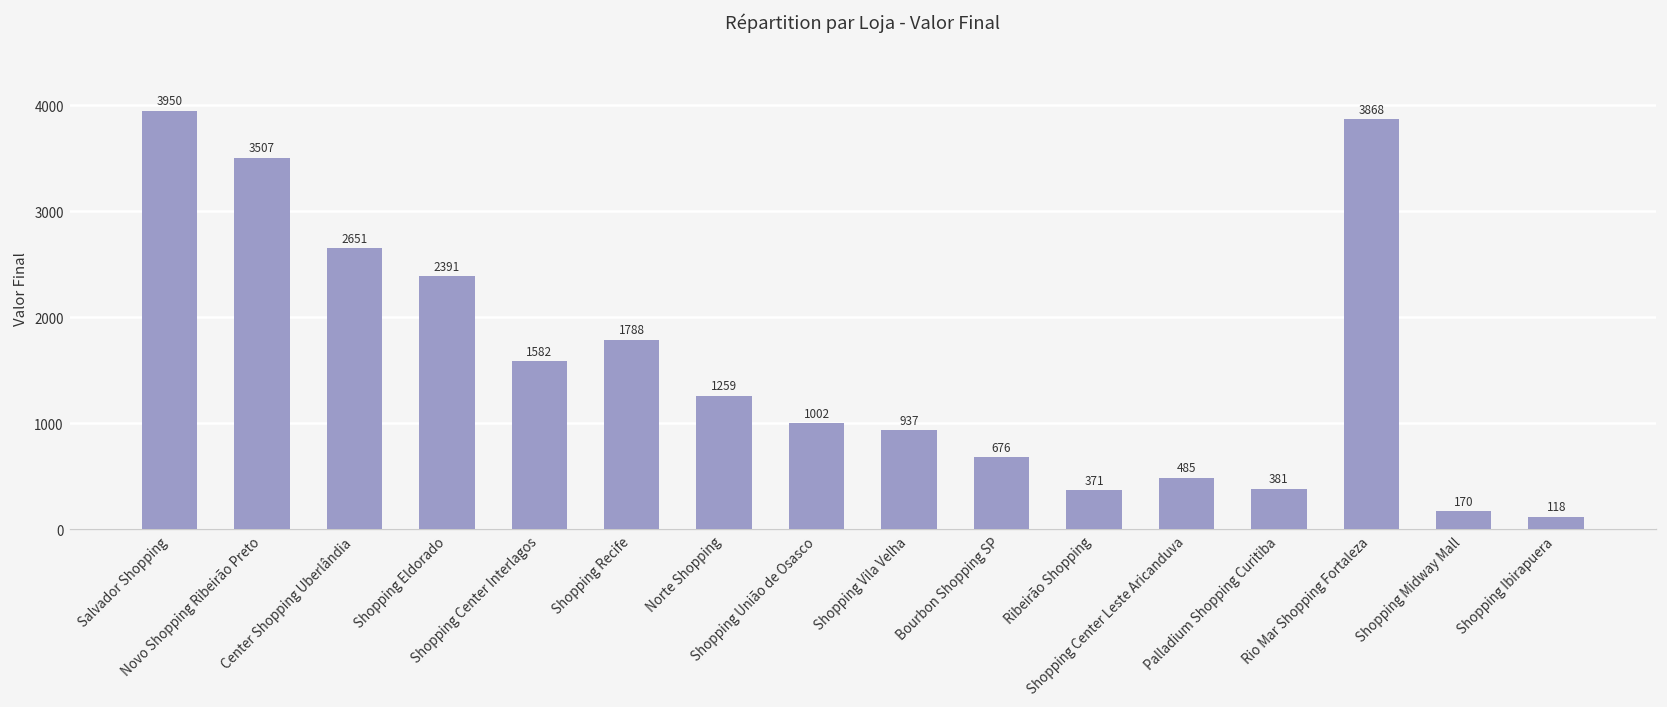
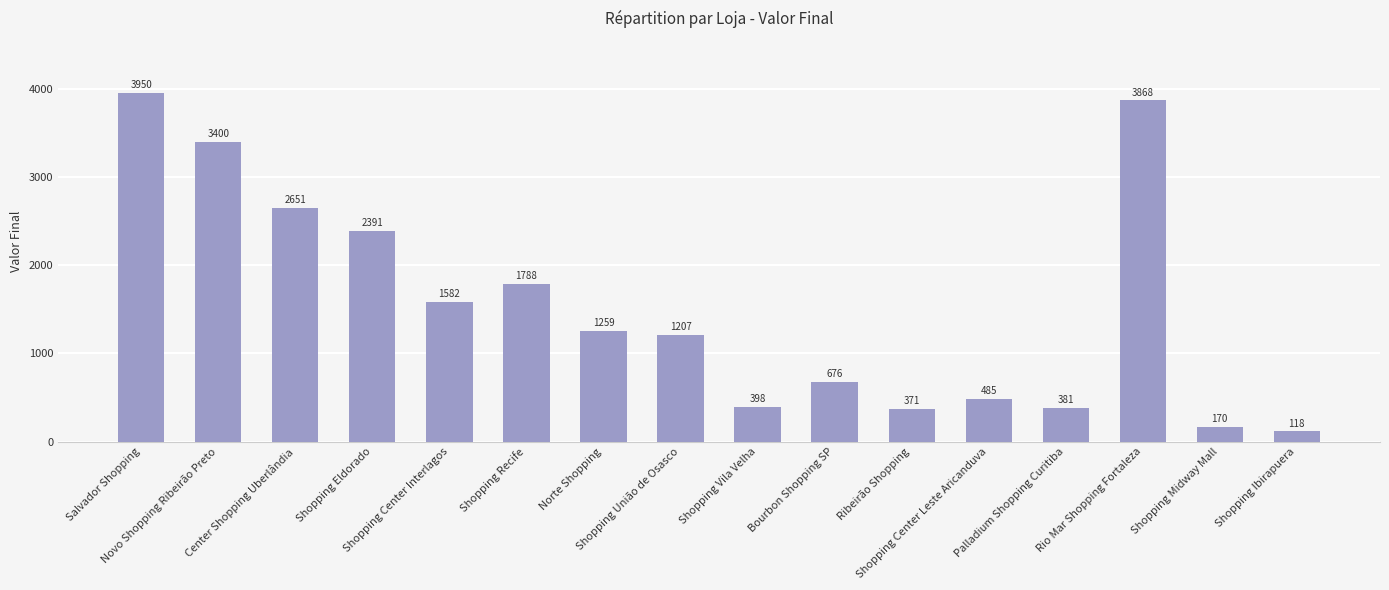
  {
    "Salvador Shopping": 3950,
-   "Novo Shopping Ribeirão Preto": 3507,
+   "Novo Shopping Ribeirão Preto": 3400,
    "Center Shopping Uberlândia": 2651,
    "Shopping Eldorado": 2391,
    "Shopping Center Interlagos": 1582,
    "Shopping Recife": 1788,
    "Norte Shopping": 1259,
-   "Shopping União de Osasco": 1002,
-   "Shopping Vila Velha": 937,
+   "Shopping União de Osasco": 1207,
+   "Shopping Vila Velha": 398,
    "Bourbon Shopping SP": 676,
    "Ribeirão Shopping": 371,
    "Shopping Center Leste Aricanduva": 485,
    "Palladium Shopping Curitiba": 381,
    "Rio Mar Shopping Fortaleza": 3868,
    "Shopping Midway Mall": 170,
    "Shopping Ibirapuera": 118
  }
